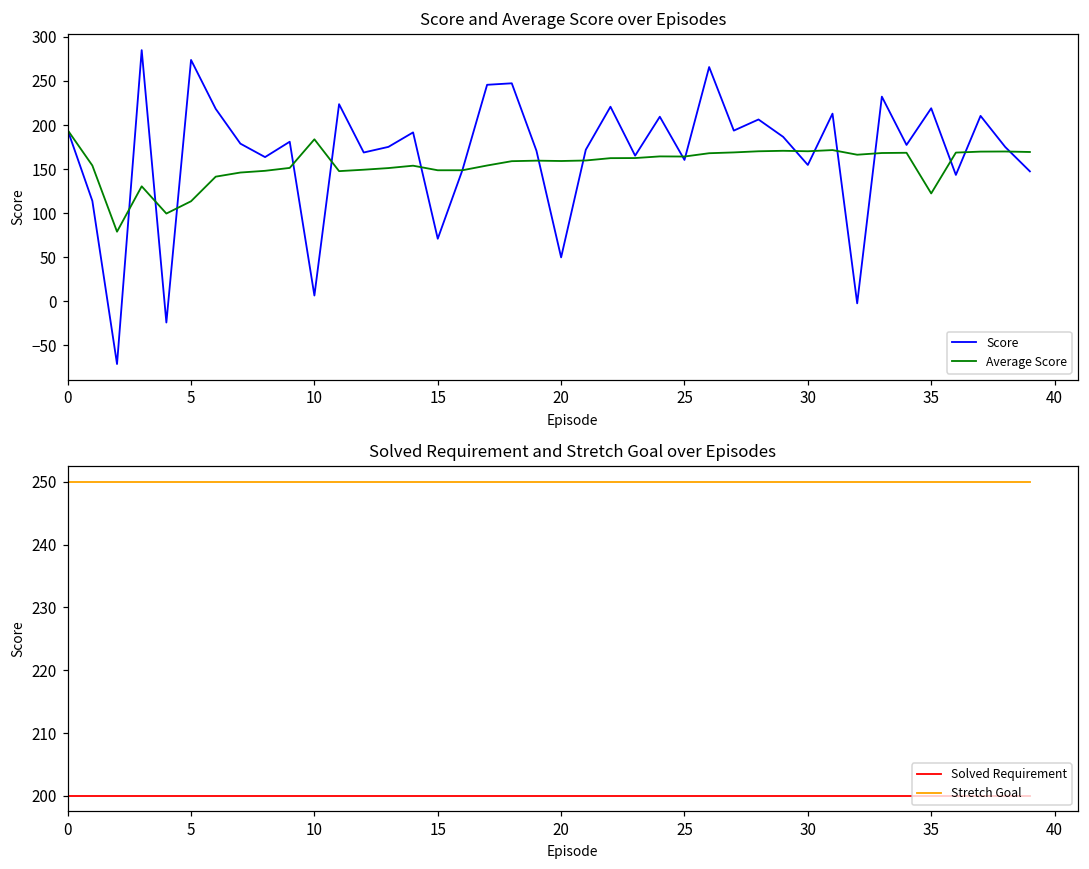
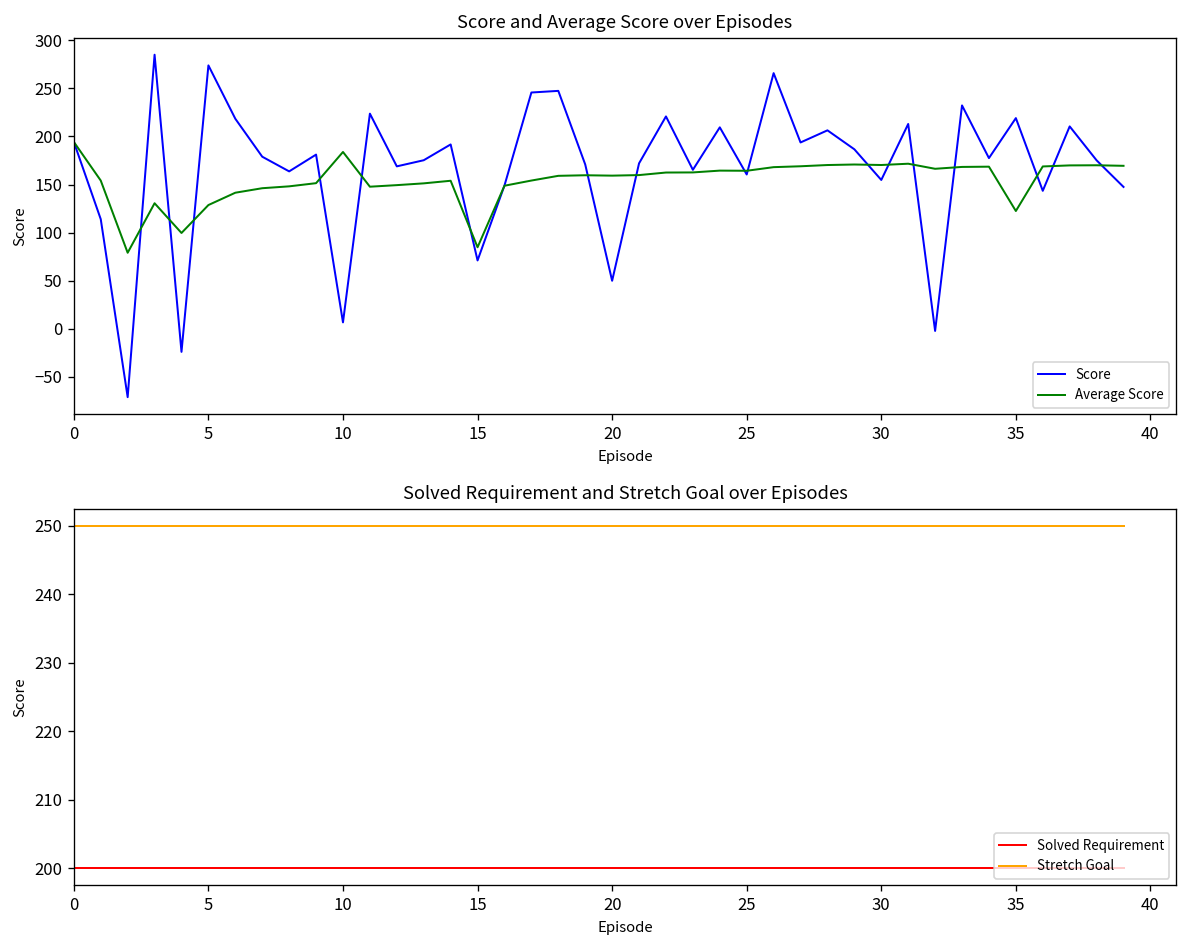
  {
    "Score and Average Score over Episodes": {
      "Score": {
        "5": 270,
        "10": 10,
        "15": 70,
        "20": 50,
        "25": 160,
        "30": 150,
        "35": 220
      },
      "Average Score": {
-       "5": 110,
+       "5": 130,
        "10": 180,
-       "15": 150,
+       "15": 80,
        "20": 160,
        "25": 160,
        "30": 170,
        "35": 120
      }
    },
    "Solved Requirement and Stretch Goal over Episodes": {
      "Solved Requirement": {
        "0": 200,
        "5": 200,
        "10": 200,
        "15": 200,
        "20": 200,
        "25": 200,
        "30": 200
      },
      "Stretch Goal": {
        "0": 250,
        "5": 250,
        "10": 250,
        "15": 250,
        "20": 250,
        "25": 250,
        "30": 250,
        "35": 250
      }
    }
  }
